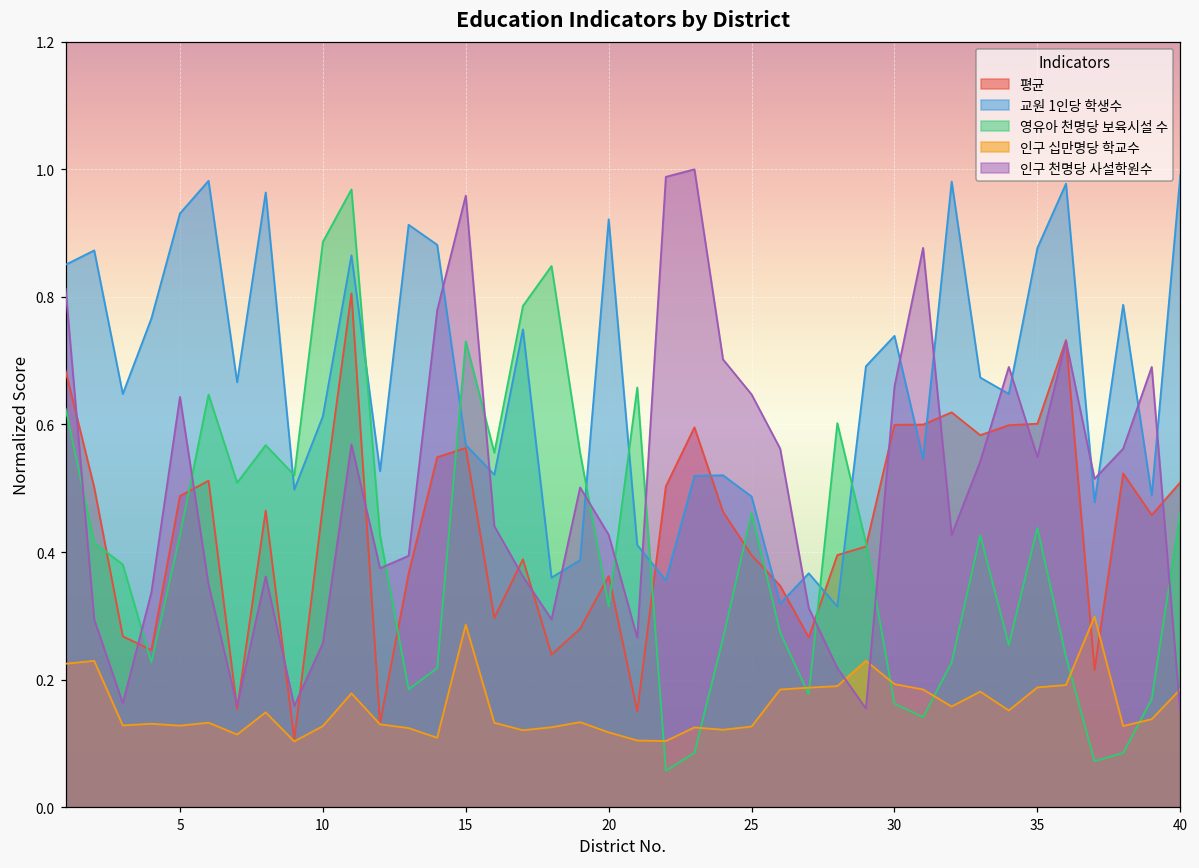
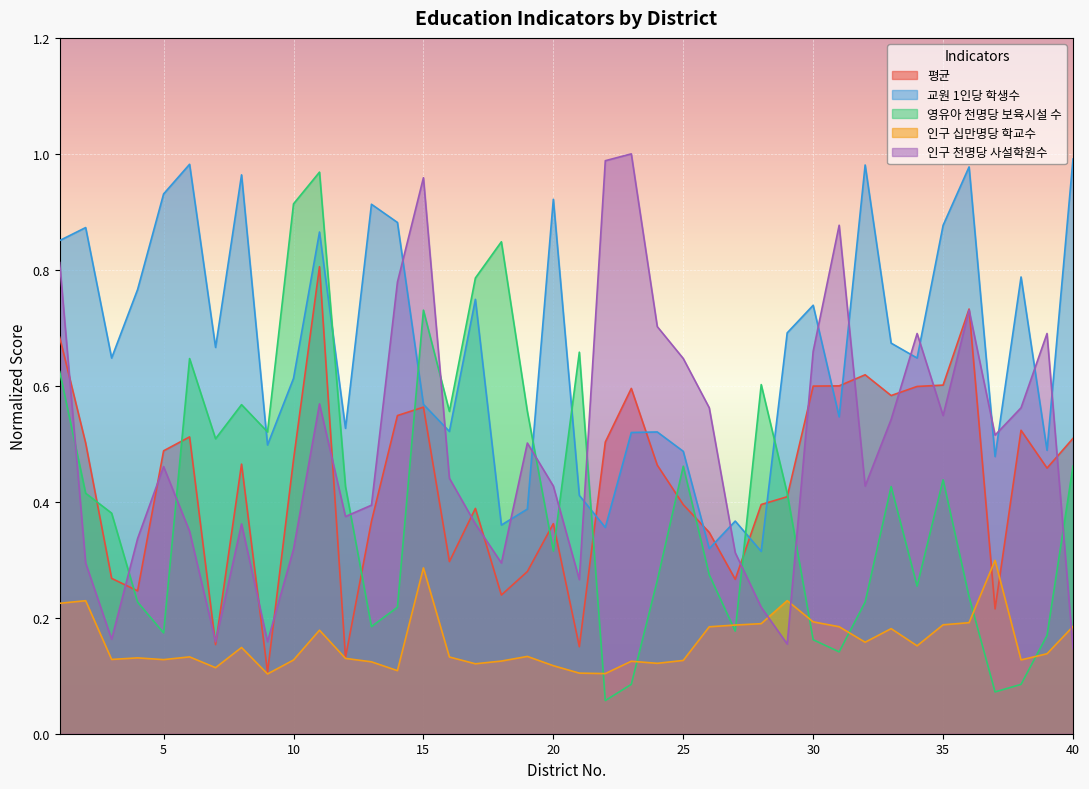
  {
    "평균": {
      "5": 0.49,
      "10": 0.47,
      "15": 0.56,
      "20": 0.36,
      "25": 0.40,
      "30": 0.60,
      "35": 0.60,
      "40": 0.51
    },
    "교원 1인당 학생수": {
      "5": 0.93,
      "10": 0.61,
      "15": 0.57,
      "20": 0.92,
      "25": 0.49,
      "30": 0.74,
      "35": 0.88,
      "40": 0.99
    },
    "영유아 천명당 보육시설 수": {
-     "5": 0.43,
-     "10": 0.89,
+     "5": 0.17,
+     "10": 0.91,
      "15": 0.73,
      "20": 0.31,
      "25": 0.46,
      "30": 0.16,
      "35": 0.44,
      "40": 0.46
    },
    "인구 십만명당 학교수": {
      "5": 0.13,
      "10": 0.13,
      "15": 0.29,
      "20": 0.12,
      "25": 0.13,
      "30": 0.19,
      "35": 0.19,
      "40": 0.18
    },
    "인구 천명당 사설학원수": {
-     "5": 0.64,
-     "10": 0.26,
+     "5": 0.46,
+     "10": 0.32,
      "15": 0.96,
      "20": 0.43,
      "25": 0.65,
      "30": 0.66,
      "35": 0.55,
      "40": 0.15
    }
  }
